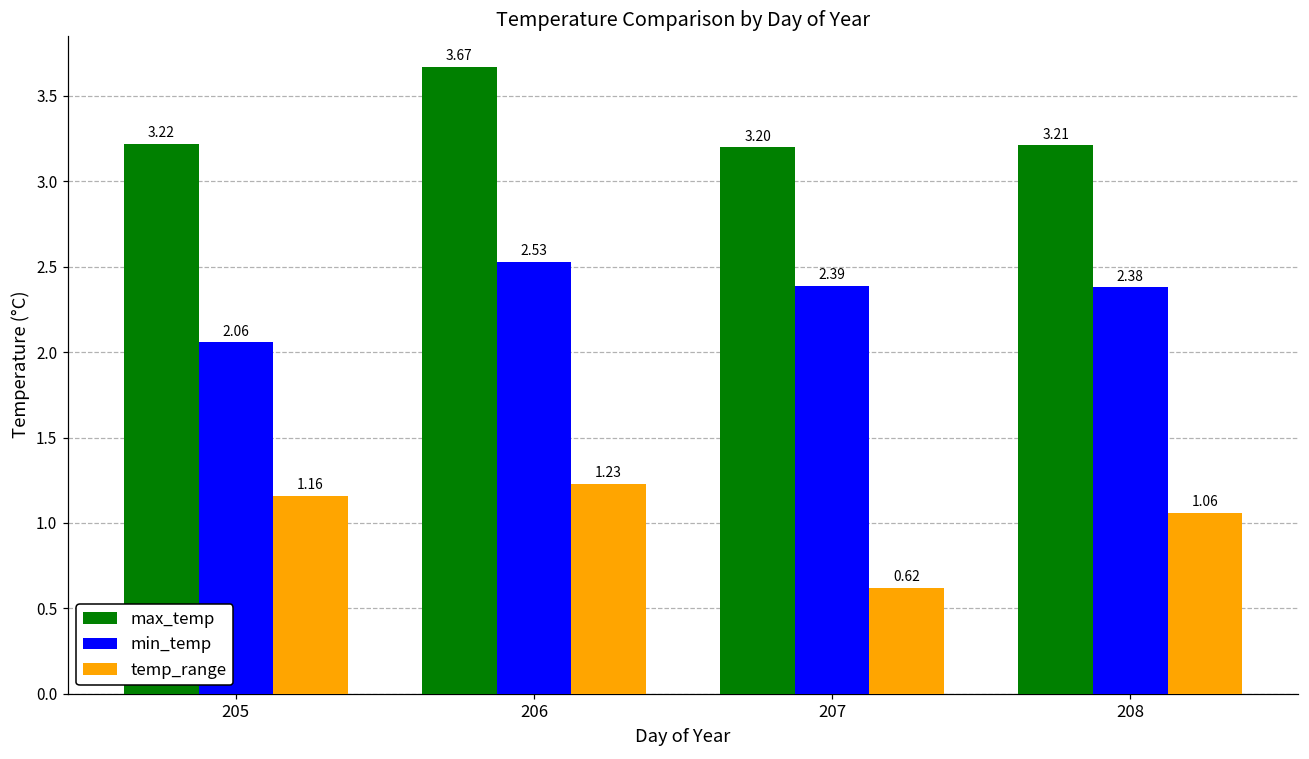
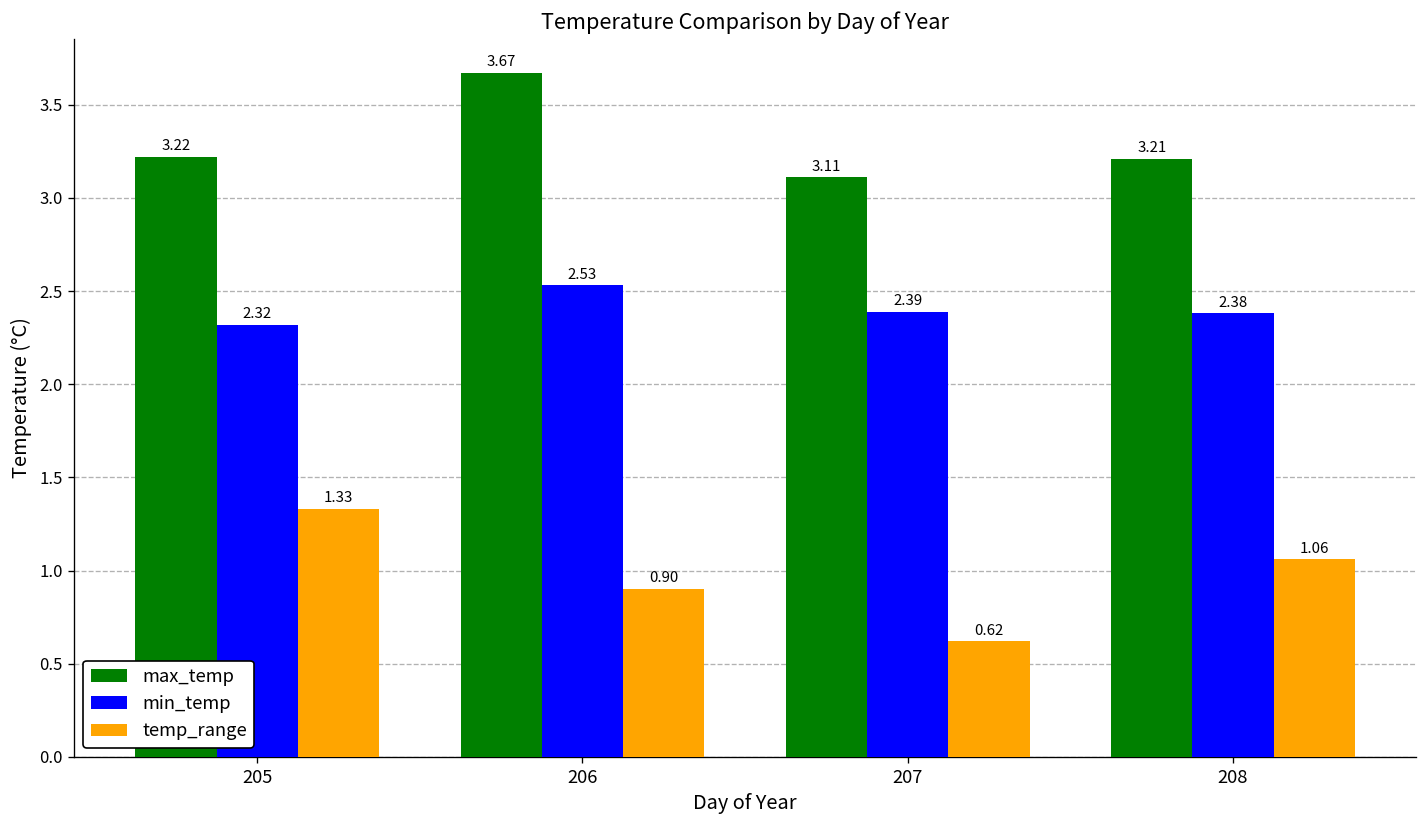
  {
    "max_temp": {
      "205": 3.22,
      "206": 3.67,
-     "207": 3.20,
+     "207": 3.11,
      "208": 3.21
    },
    "min_temp": {
-     "205": 2.06,
+     "205": 2.32,
      "206": 2.53,
      "207": 2.39,
      "208": 2.38
    },
    "temp_range": {
-     "205": 1.16,
-     "206": 1.23,
+     "205": 1.33,
+     "206": 0.90,
      "207": 0.62,
      "208": 1.06
    }
  }
